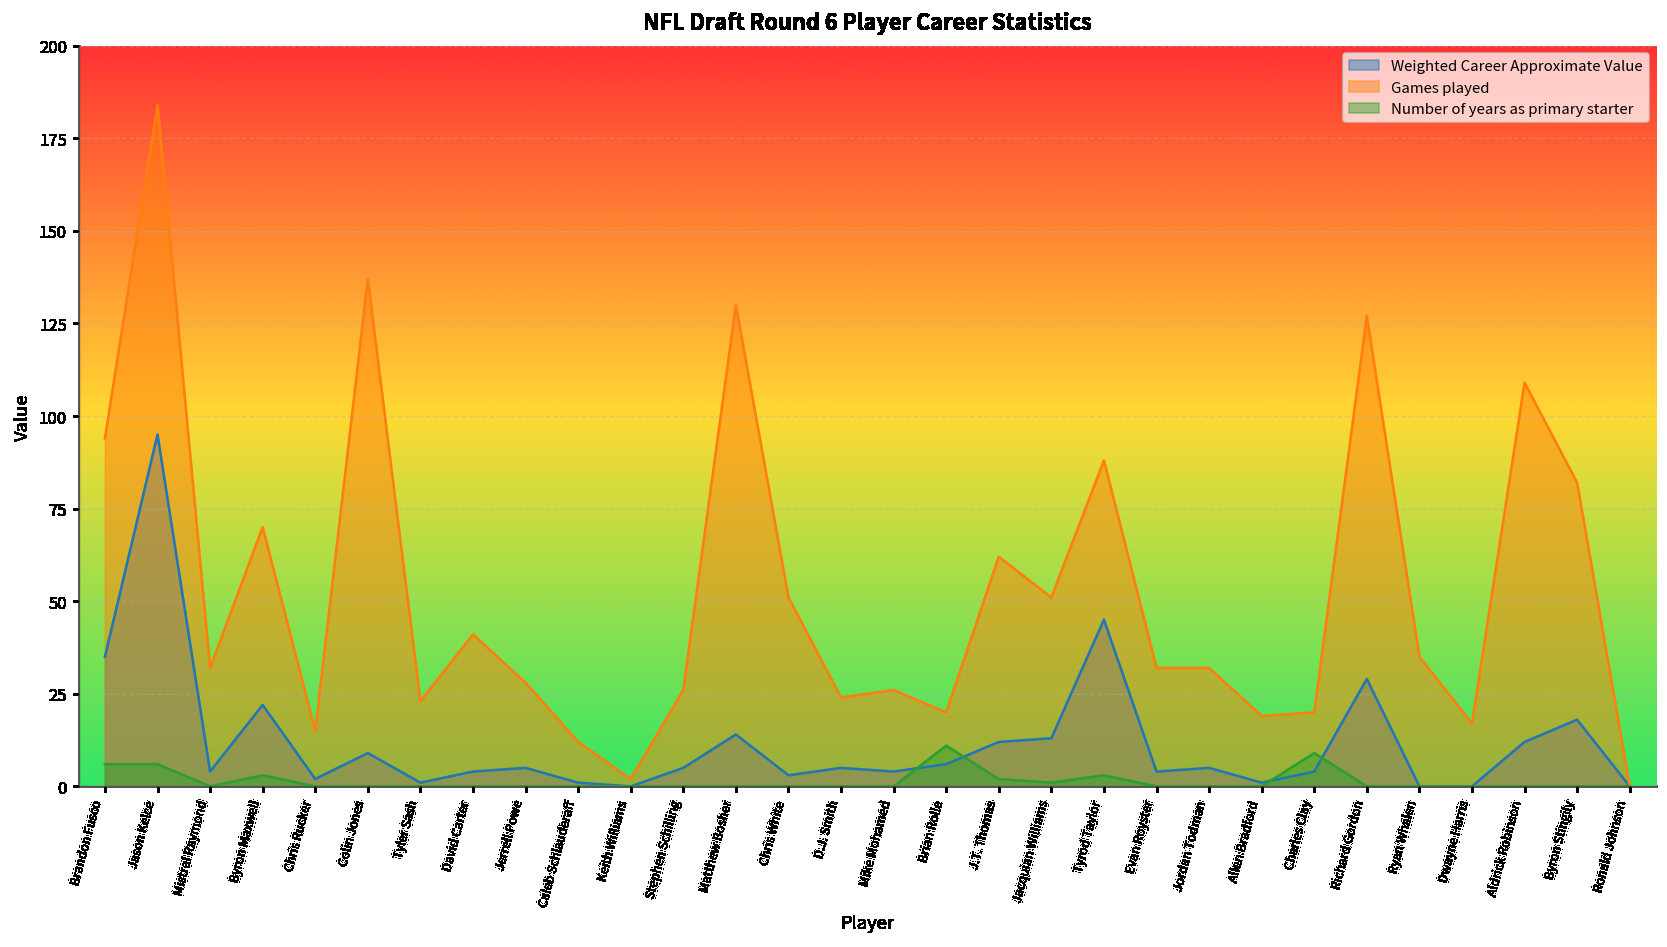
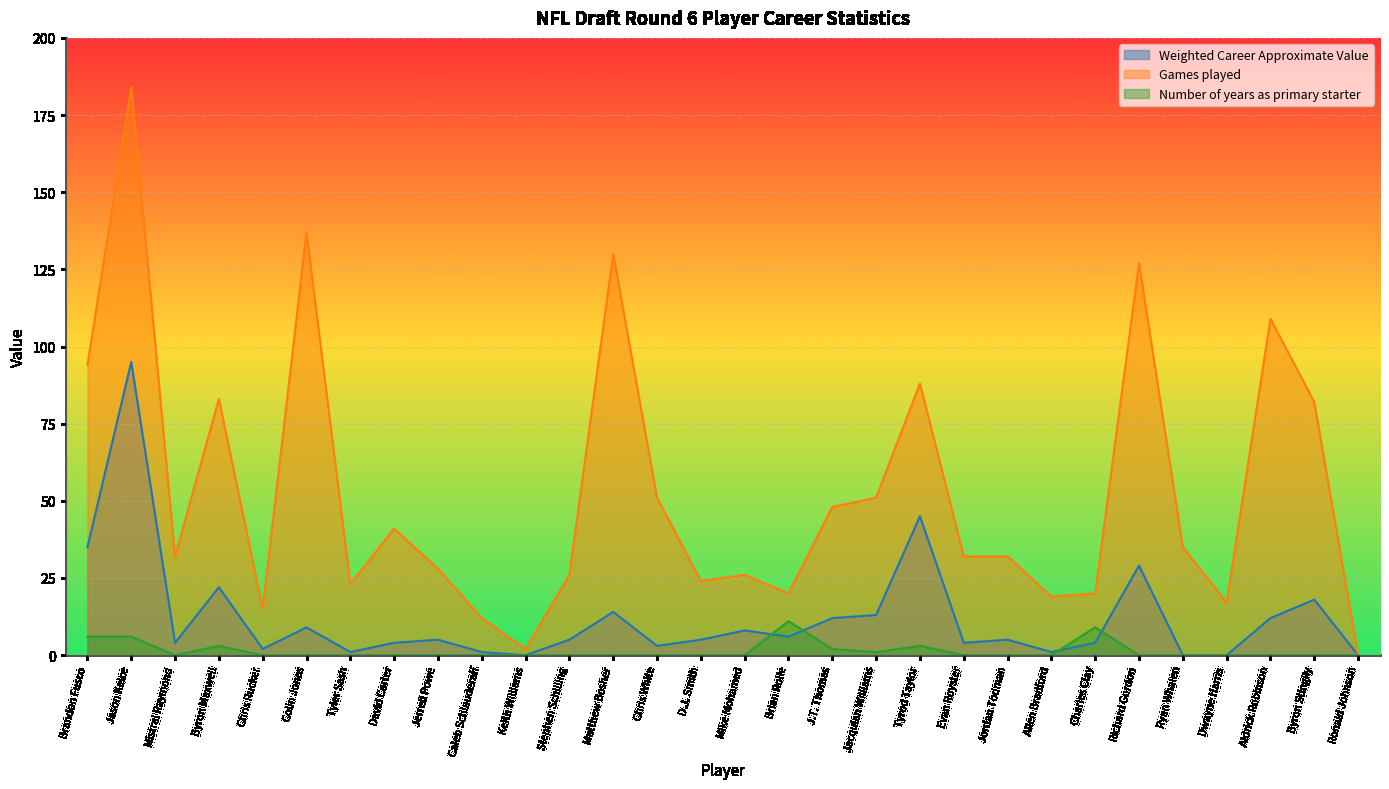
  {
    "Weighted Career Approximate Value": {
      "Brandon Fusco": 35,
      "Jason Kelce": 95,
      "Mistral Raymond": 4,
      "Byron Maxwell": 22,
      "Chris Rucker": 2,
      "Colin Jones": 9,
      "Tyler Sash": 1,
      "David Carter": 4,
      "Jerrell Powe": 5,
      "Caleb Schlauderaff": 1,
      "Stephen Schilling": 5,
      "Matthew Bosher": 14,
      "Chris White": 3,
      "D.J. Smith": 5,
-     "Mike Mohamed": 4,
+     "Mike Mohamed": 8,
      "Brian Rolle": 6,
      "J.T. Thomas": 12,
      "Jacquian Williams": 13,
      "Tyrod Taylor": 45,
      "Evan Royster": 4,
      "Jordan Todman": 5,
      "Allen Bradford": 1,
      "Charles Clay": 4,
      "Richard Gordon": 29,
      "Aldrick Robinson": 12,
      "Byron Stingily": 18
    },
    "Games played": {
      "Brandon Fusco": 94,
      "Jason Kelce": 184,
      "Mistral Raymond": 32,
-     "Byron Maxwell": 70,
+     "Byron Maxwell": 83,
      "Chris Rucker": 15,
      "Colin Jones": 137,
      "Tyler Sash": 23,
      "David Carter": 41,
      "Jerrell Powe": 28,
      "Caleb Schlauderaff": 12,
      "Keith Williams": 2,
      "Stephen Schilling": 26,
      "Matthew Bosher": 130,
      "Chris White": 51,
      "D.J. Smith": 24,
      "Mike Mohamed": 26,
      "Brian Rolle": 20,
-     "J.T. Thomas": 62,
+     "J.T. Thomas": 48,
      "Jacquian Williams": 51,
      "Tyrod Taylor": 88,
      "Evan Royster": 32,
      "Jordan Todman": 32,
      "Allen Bradford": 19,
      "Charles Clay": 20,
      "Richard Gordon": 127,
      "Ryan Whalen": 35,
      "Dwayne Harris": 17,
      "Aldrick Robinson": 109,
      "Byron Stingily": 82
    },
    "Number of years as primary starter": {
      "Brandon Fusco": 6,
      "Jason Kelce": 6,
      "Mistral Raymond": 0,
      "Byron Maxwell": 3,
      "Chris Rucker": 0,
      "Colin Jones": 0,
      "Tyler Sash": 0,
      "David Carter": 0,
      "Jerrell Powe": 0,
      "Caleb Schlauderaff": 0,
      "Stephen Schilling": 0,
      "Matthew Bosher": 0,
      "Chris White": 0,
      "D.J. Smith": 0,
      "Mike Mohamed": 0,
      "Brian Rolle": 11,
      "J.T. Thomas": 2,
      "Jacquian Williams": 1,
      "Tyrod Taylor": 3,
      "Evan Royster": 0,
      "Jordan Todman": 0,
      "Allen Bradford": 0,
      "Charles Clay": 9,
      "Richard Gordon": 0,
      "Aldrick Robinson": 0,
      "Byron Stingily": 0
    }
  }
